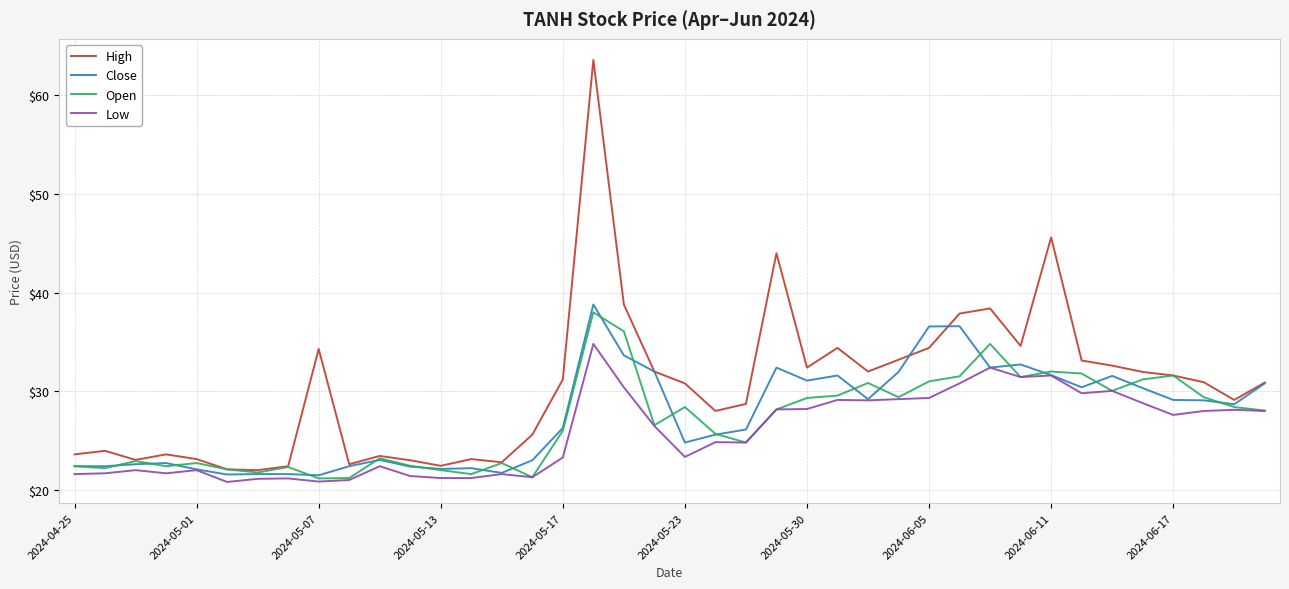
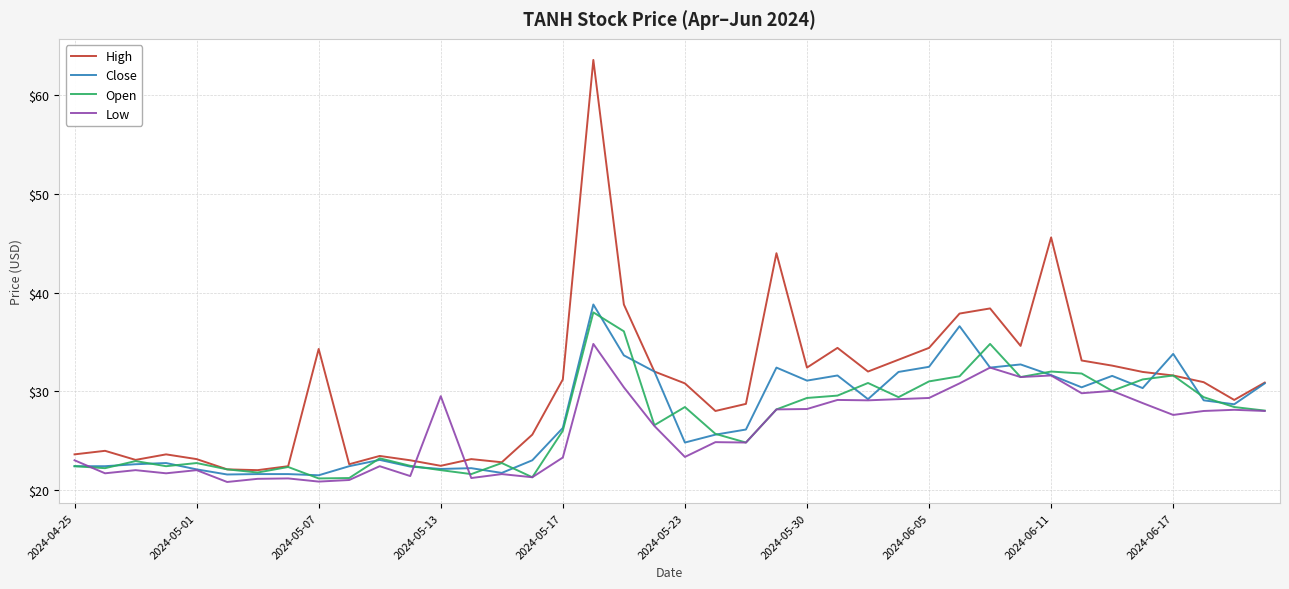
  {
    "High": {
      "2024-04-25": "$24",
      "2024-05-01": "$23",
      "2024-05-07": "$34",
      "2024-05-13": "$22",
      "2024-05-17": "$31",
      "2024-05-23": "$31",
      "2024-05-30": "$32",
      "2024-06-05": "$34",
      "2024-06-11": "$46"
    },
    "Close": {
      "2024-05-07": "$21",
      "2024-05-17": "$26",
      "2024-05-23": "$25",
      "2024-05-30": "$31",
-     "2024-06-05": "$37",
-     "2024-06-17": "$29"
+     "2024-06-05": "$32",
+     "2024-06-17": "$34"
    },
    "Open": {
      "2024-05-01": "$23",
      "2024-05-07": "$21",
      "2024-05-17": "$26",
      "2024-05-23": "$28",
      "2024-05-30": "$29",
      "2024-06-05": "$31",
      "2024-06-11": "$32"
    },
    "Low": {
-     "2024-04-25": "$22",
+     "2024-04-25": "$23",
      "2024-05-07": "$21",
-     "2024-05-13": "$21",
+     "2024-05-13": "$30",
      "2024-05-17": "$23",
      "2024-05-23": "$23",
      "2024-05-30": "$28",
      "2024-06-05": "$29",
      "2024-06-17": "$28"
    }
  }
